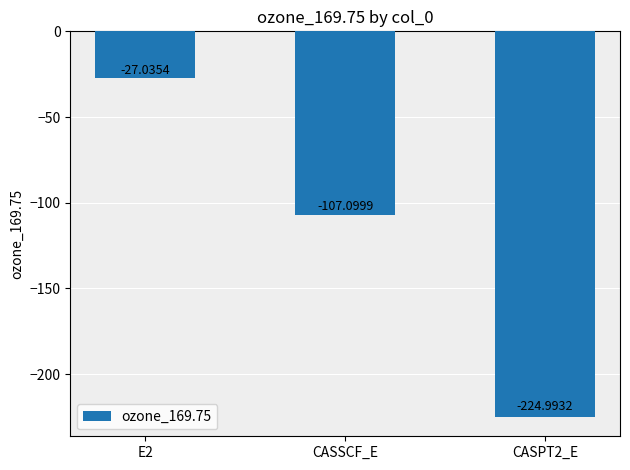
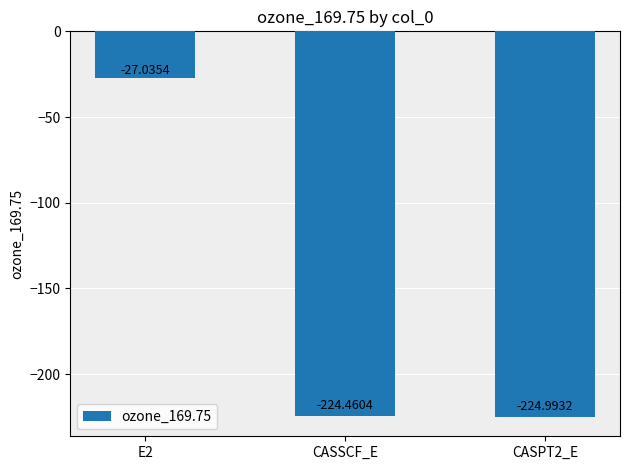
  {
    "E2": -27.0354,
-   "CASSCF_E": -107.0999,
+   "CASSCF_E": -224.4604,
    "CASPT2_E": -224.9932
  }
